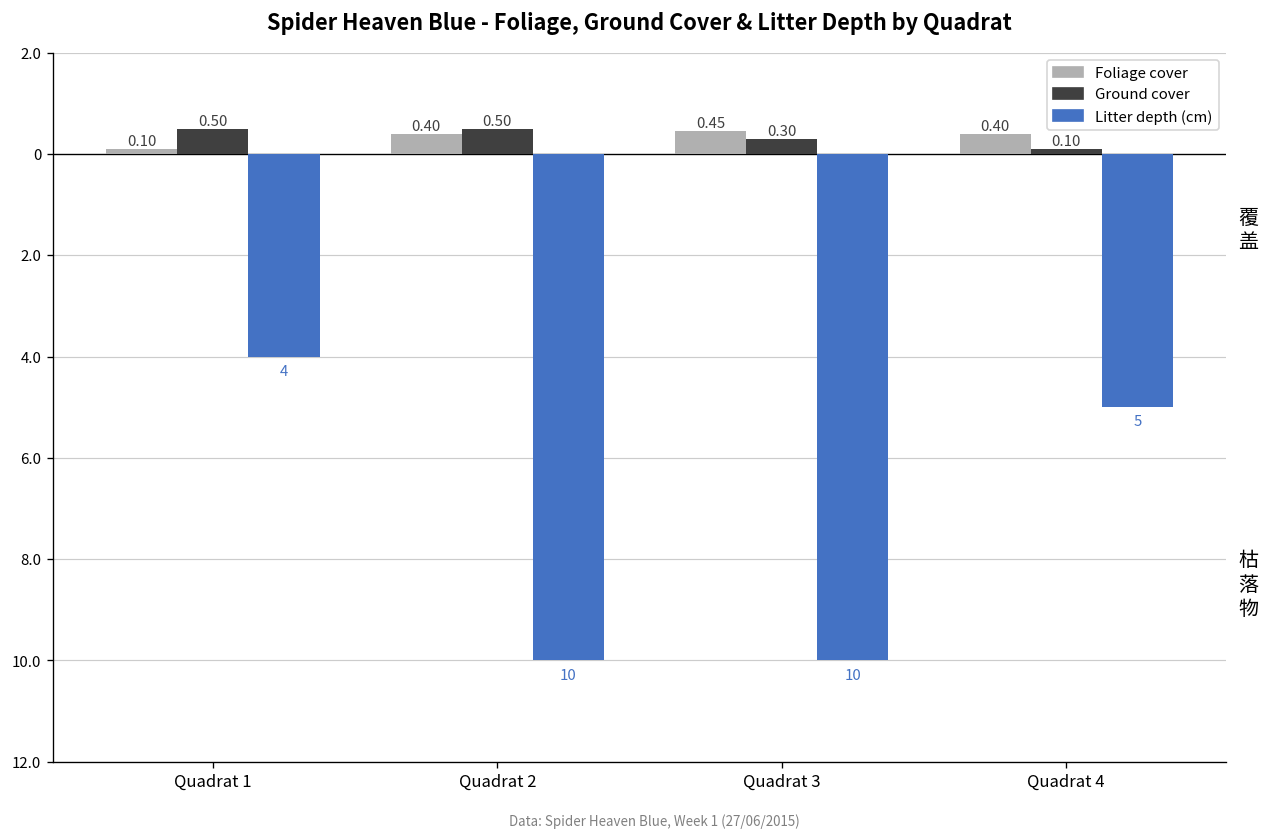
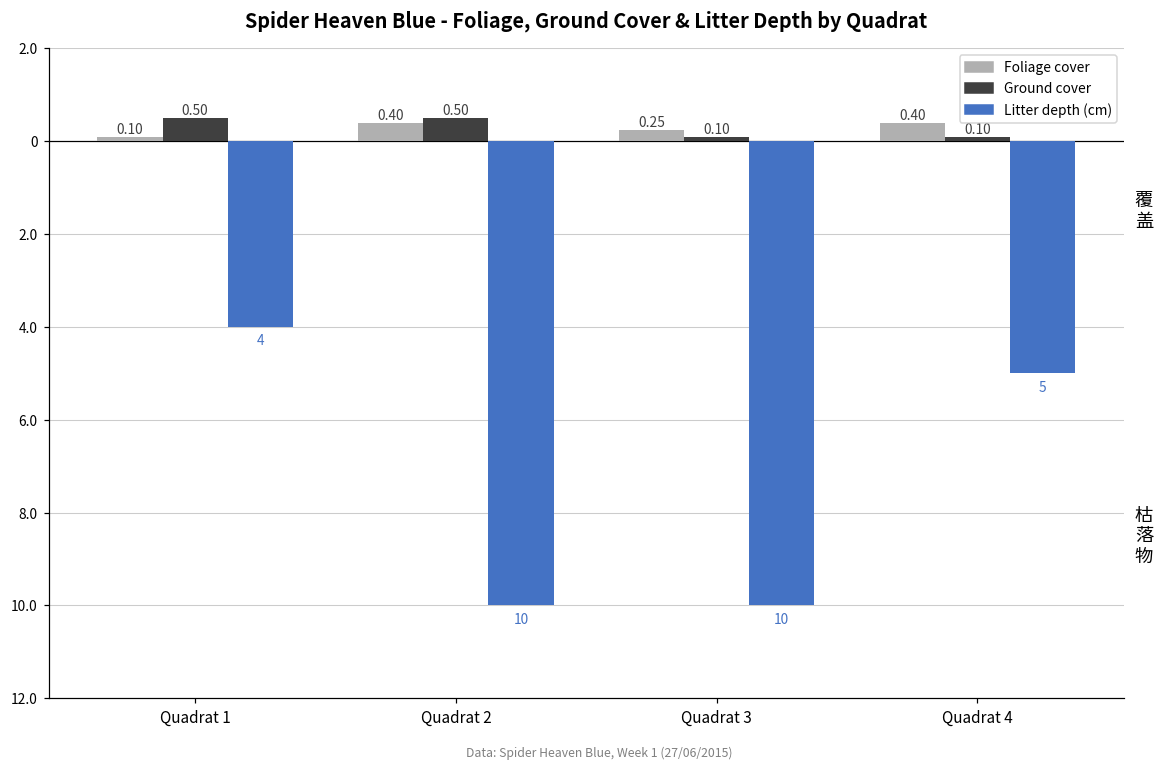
  {
    "Foliage cover": {
      "Quadrat 1": 0.10,
      "Quadrat 2": 0.40,
-     "Quadrat 3": 0.45,
+     "Quadrat 3": 0.25,
      "Quadrat 4": 0.40
    },
    "Ground cover": {
      "Quadrat 1": 0.50,
      "Quadrat 2": 0.50,
-     "Quadrat 3": 0.30
+     "Quadrat 3": 0.10
    }
  }
